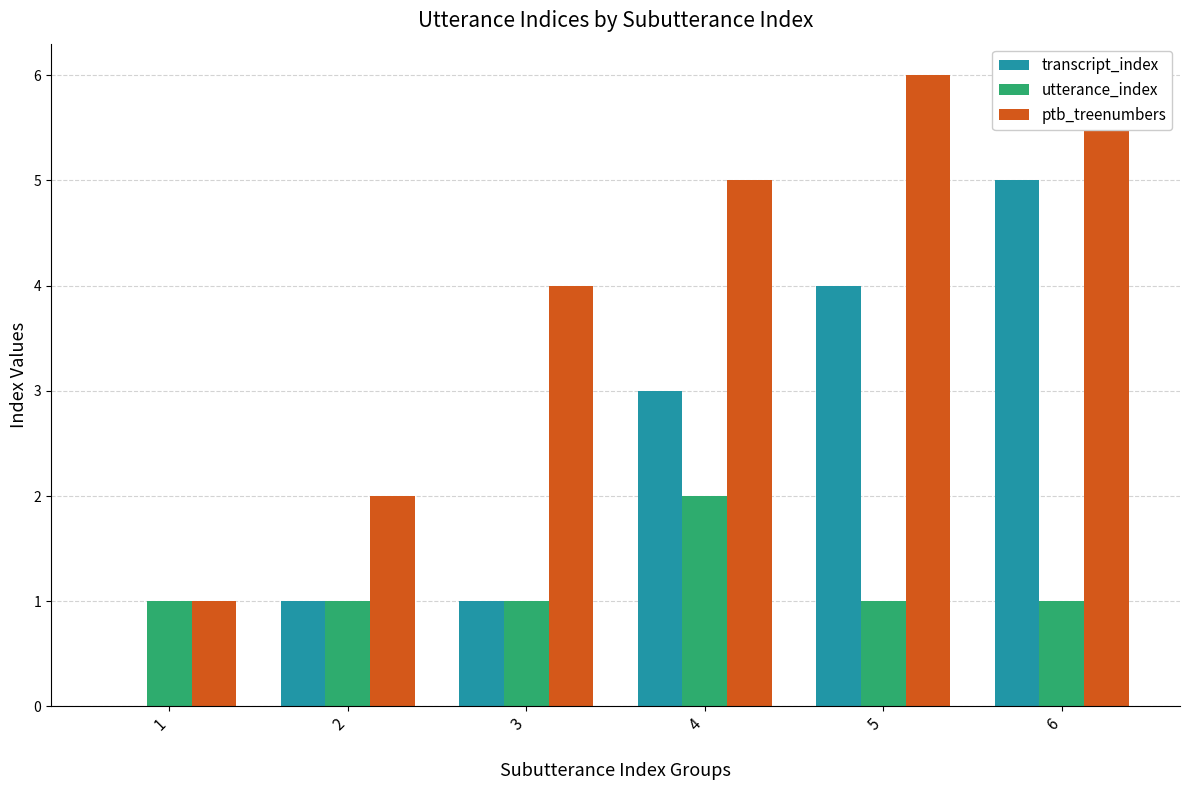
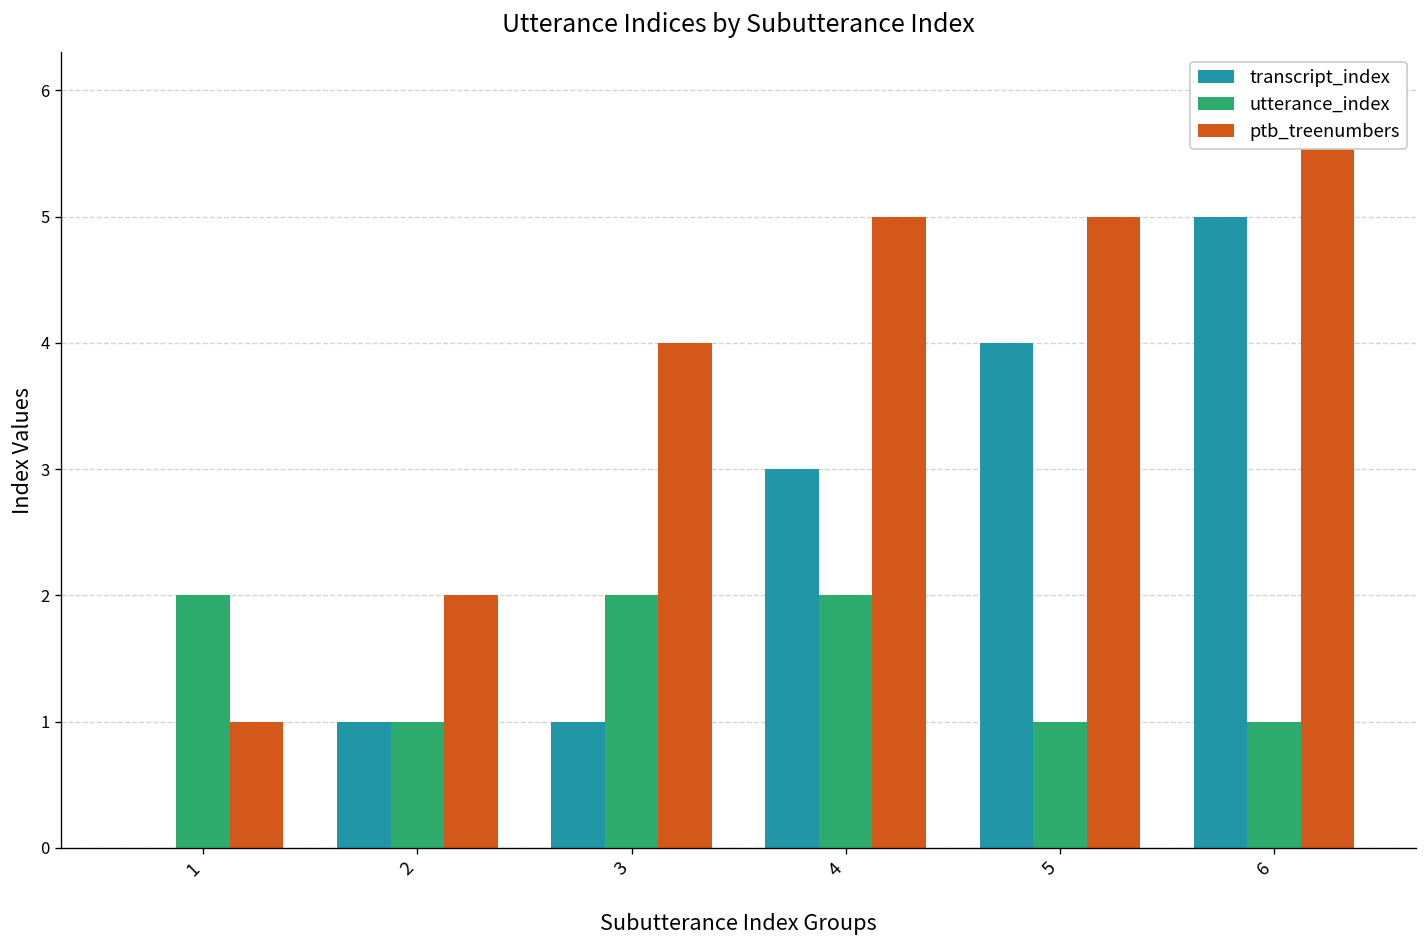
  {
    "transcript_index": {
      "1": 0,
      "2": 1,
      "3": 1,
      "4": 3,
      "5": 4,
      "6": 5
    },
    "utterance_index": {
-     "1": 1,
+     "1": 2,
      "2": 1,
-     "3": 1,
+     "3": 2,
      "4": 2,
      "5": 1,
      "6": 1
    },
    "ptb_treenumbers": {
      "1": 1,
      "2": 2,
      "3": 4,
      "4": 5,
-     "5": 6
+     "5": 5
    }
  }
